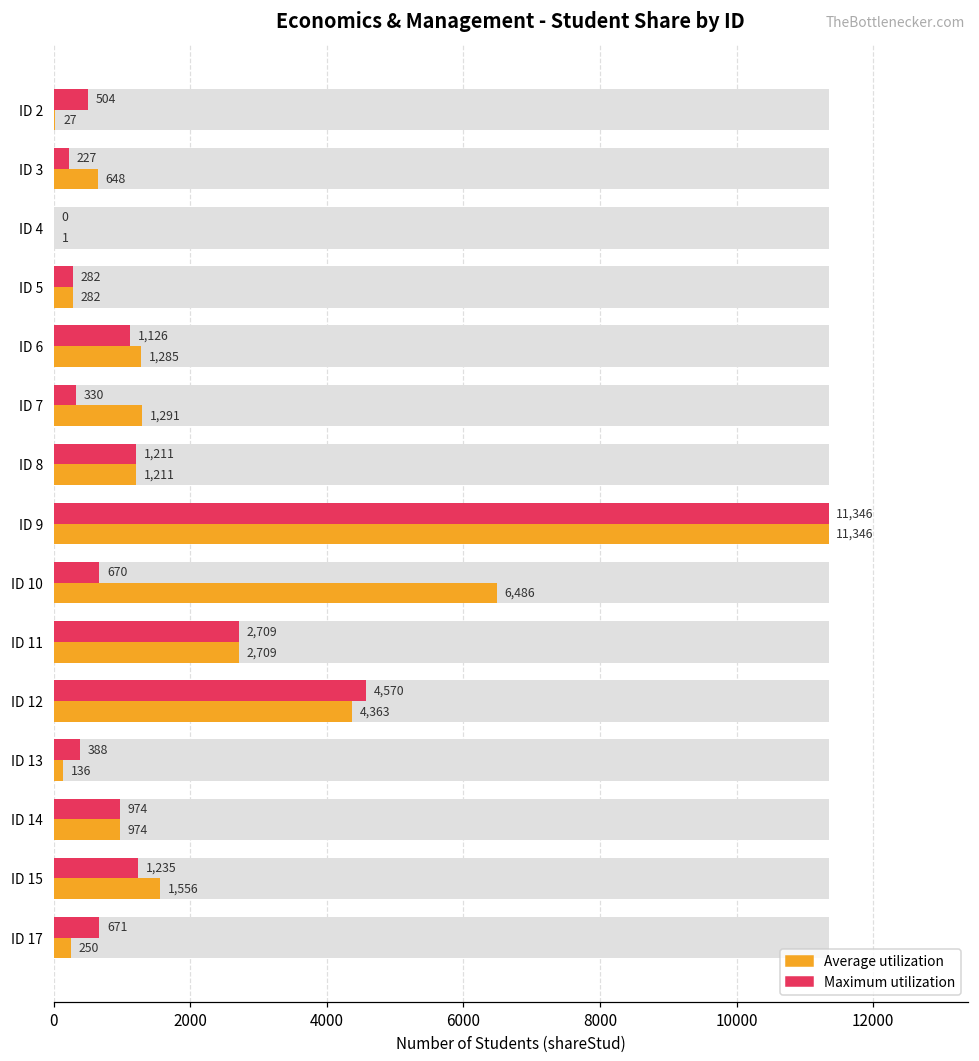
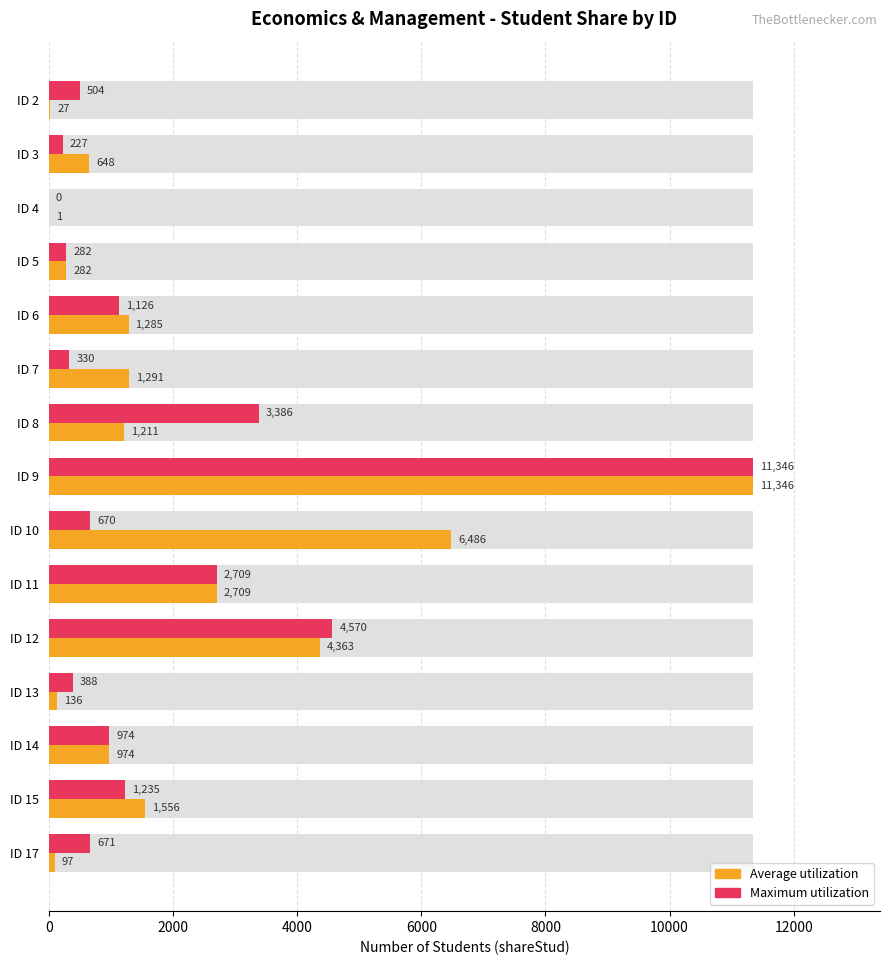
  {
    "Average utilization": {
      "ID 2": "27",
      "ID 4": "1",
      "ID 9": "11,346",
-     "ID 17": "250"
+     "ID 17": "97"
    },
    "Maximum utilization": {
      "ID 4": "0",
-     "ID 8": "1,211",
+     "ID 8": "3,386",
      "ID 9": "11,346"
    }
  }
